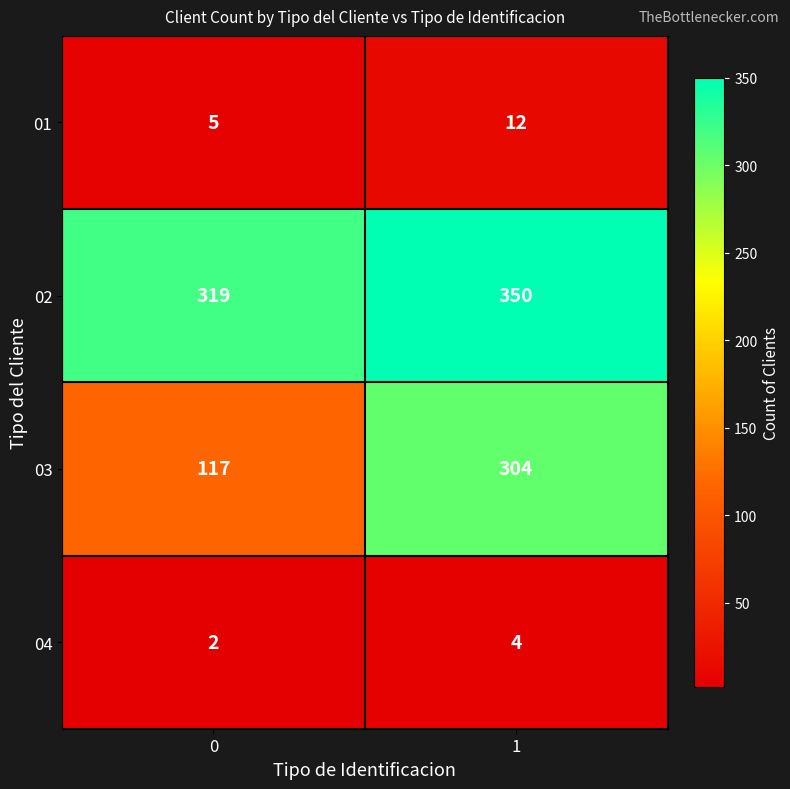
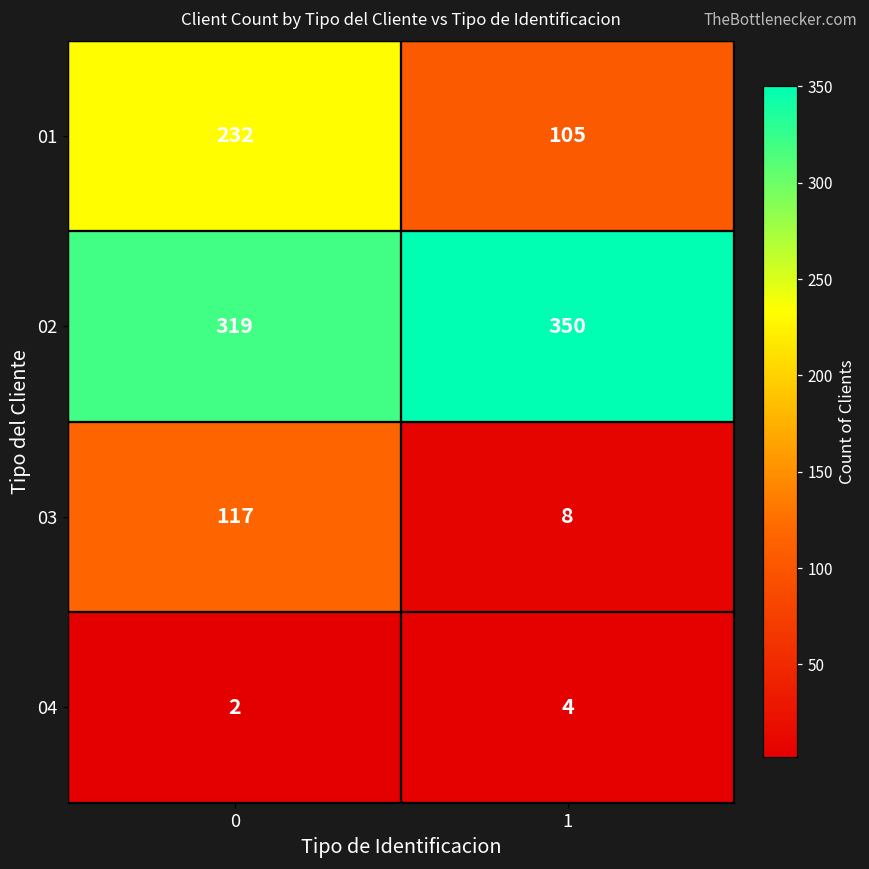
  {
    "01": {
-     "0": 5,
-     "1": 12
+     "0": 232,
+     "1": 105
    },
    "02": {
      "0": 319,
      "1": 350
    },
    "03": {
      "0": 117,
-     "1": 304
+     "1": 8
    },
    "04": {
      "0": 2,
      "1": 4
    }
  }
